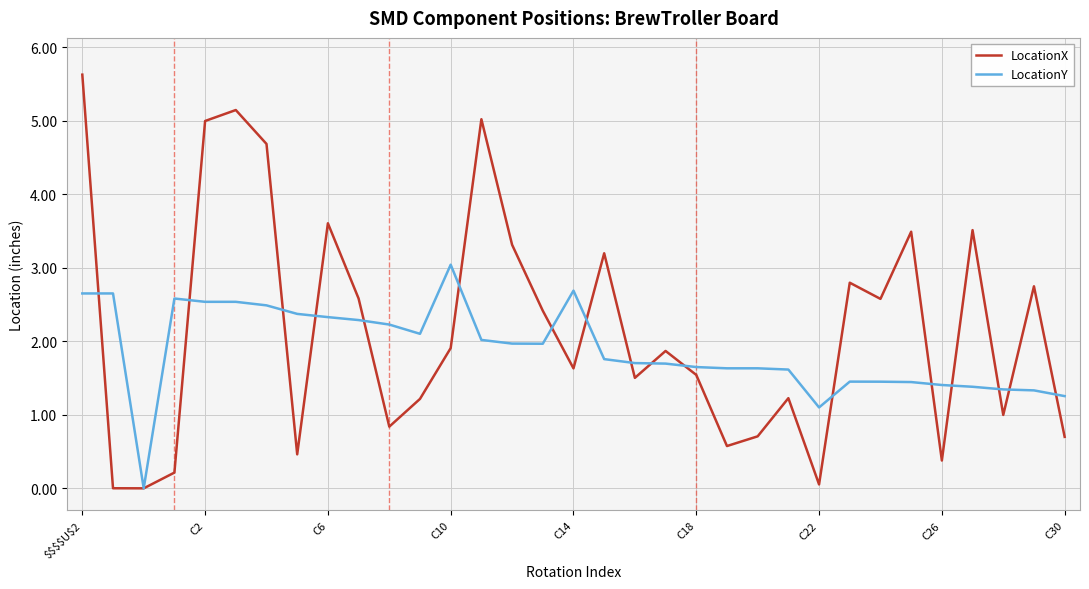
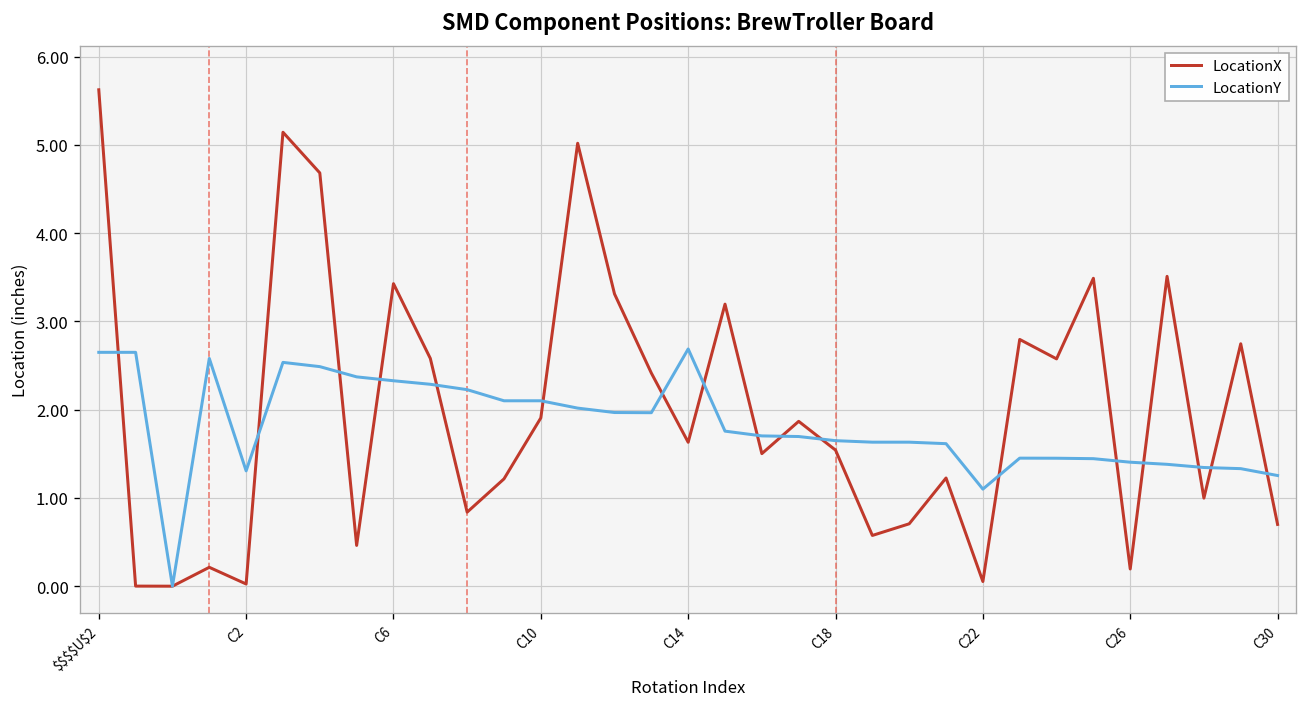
  {
    "LocationX": {
-     "C2": 5.0,
-     "C6": 3.6,
+     "C2": 0.0,
+     "C6": 3.4,
      "C10": 1.9,
      "C14": 1.6,
      "C18": 1.5,
      "C22": 0.1,
-     "C26": 0.4,
+     "C26": 0.2,
      "C30": 0.7
    },
    "LocationY": {
-     "C2": 2.5,
+     "C2": 1.3,
      "C6": 2.3,
-     "C10": 3.0,
+     "C10": 2.1,
      "C14": 2.7,
      "C18": 1.6,
      "C22": 1.1,
      "C26": 1.4,
      "C30": 1.3
    }
  }
